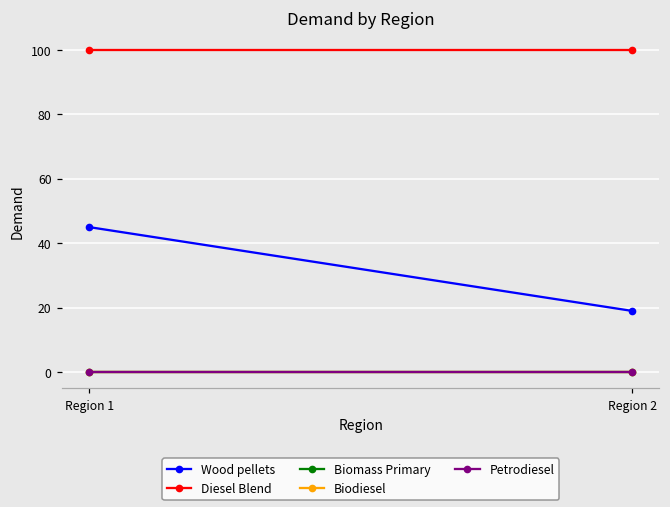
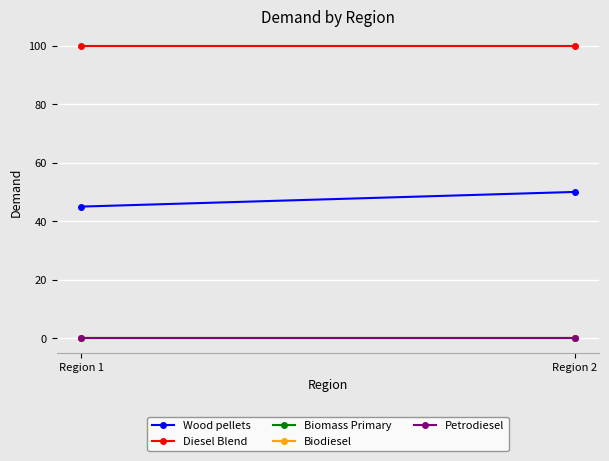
  {
    "Wood pellets": {
      "Region 1": 45,
-     "Region 2": 19
+     "Region 2": 50
    },
    "Diesel Blend": {
      "Region 1": 100,
      "Region 2": 100
    },
    "Petrodiesel": {
      "Region 1": 0,
      "Region 2": 0
    }
  }
